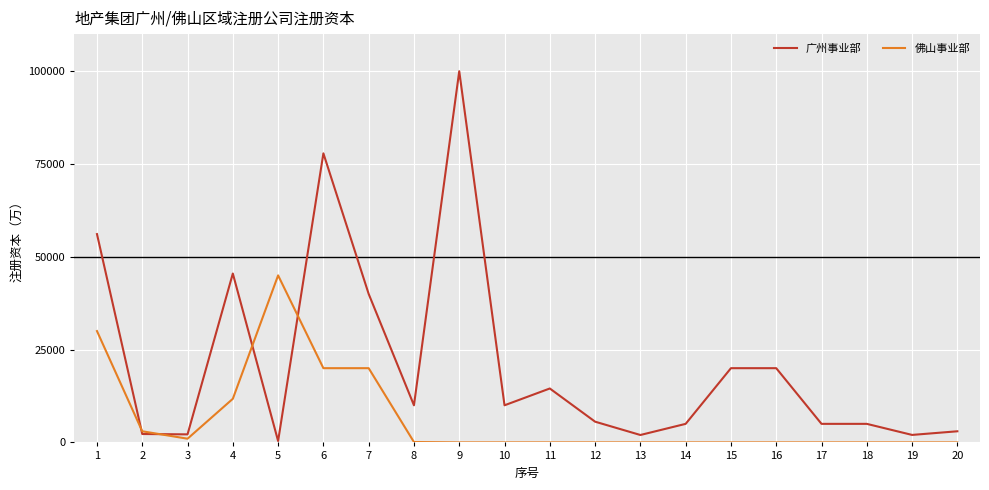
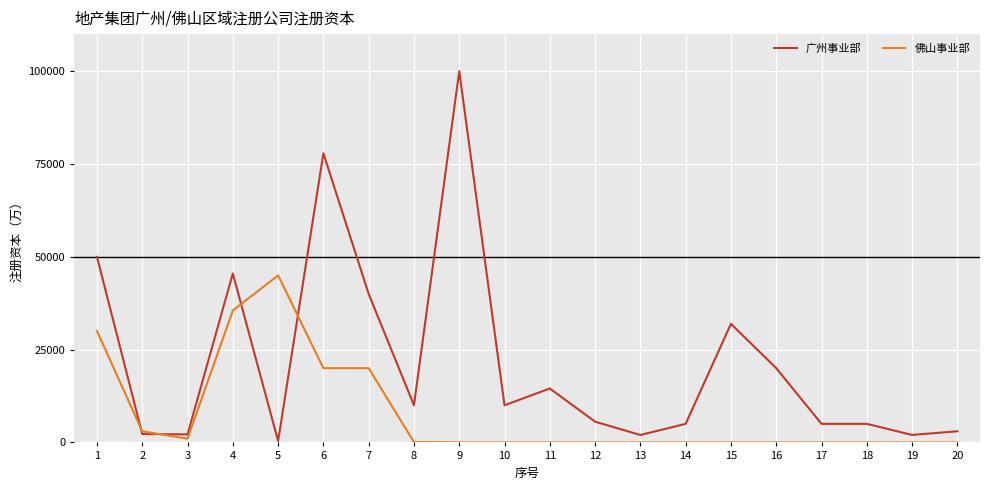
  {
    "广州事业部": {
-     "1": 56000,
+     "1": 50000,
      "2": 2000,
      "3": 2000,
      "4": 46000,
      "5": 0,
      "6": 78000,
      "7": 40000,
      "8": 10000,
      "9": 100000,
      "10": 10000,
      "11": 15000,
      "12": 6000,
      "13": 2000,
      "14": 5000,
-     "15": 20000,
+     "15": 32000,
      "16": 20000,
      "17": 5000,
      "18": 5000,
      "19": 2000,
      "20": 3000
    },
    "佛山事业部": {
      "1": 30000,
      "2": 3000,
      "3": 1000,
-     "4": 12000,
+     "4": 36000,
      "5": 45000,
      "6": 20000,
      "7": 20000,
      "8": 0,
      "9": 0,
      "10": 0,
      "11": 0,
      "12": 0,
      "13": 0,
      "14": 0,
      "15": 0,
      "16": 0,
      "17": 0,
      "18": 0,
      "19": 0,
      "20": 0
    }
  }
